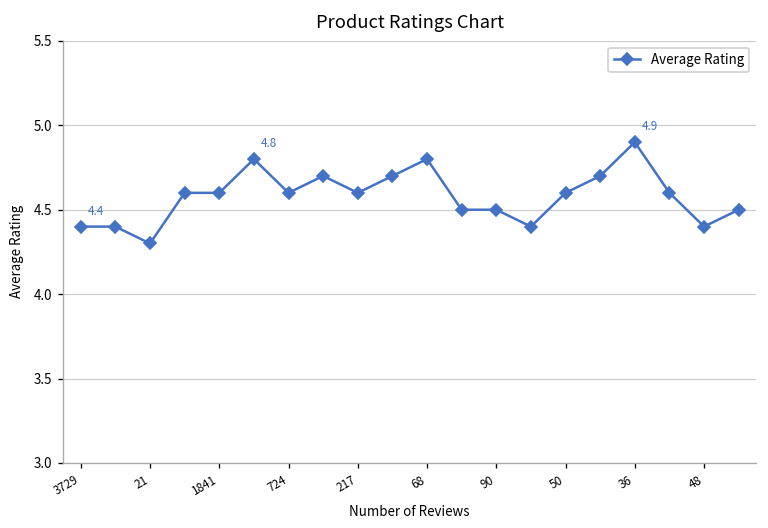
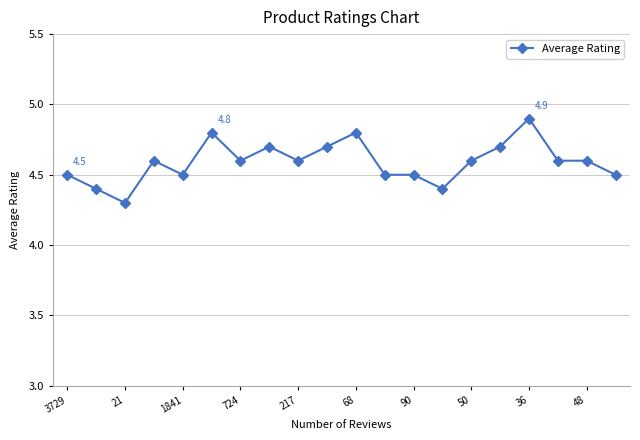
  {
-   "3729": 4.4,
-   "1841": 4.6,
+   "3729": 4.5,
+   "1841": 4.5,
    "36": 4.9,
-   "48": 4.4
+   "48": 4.6
  }
